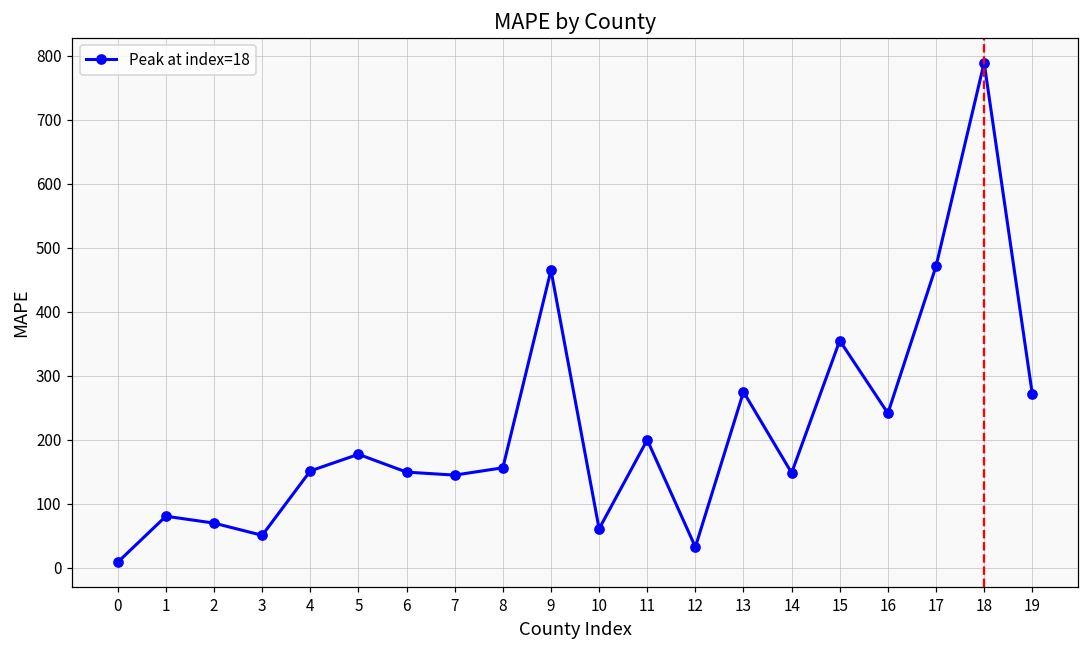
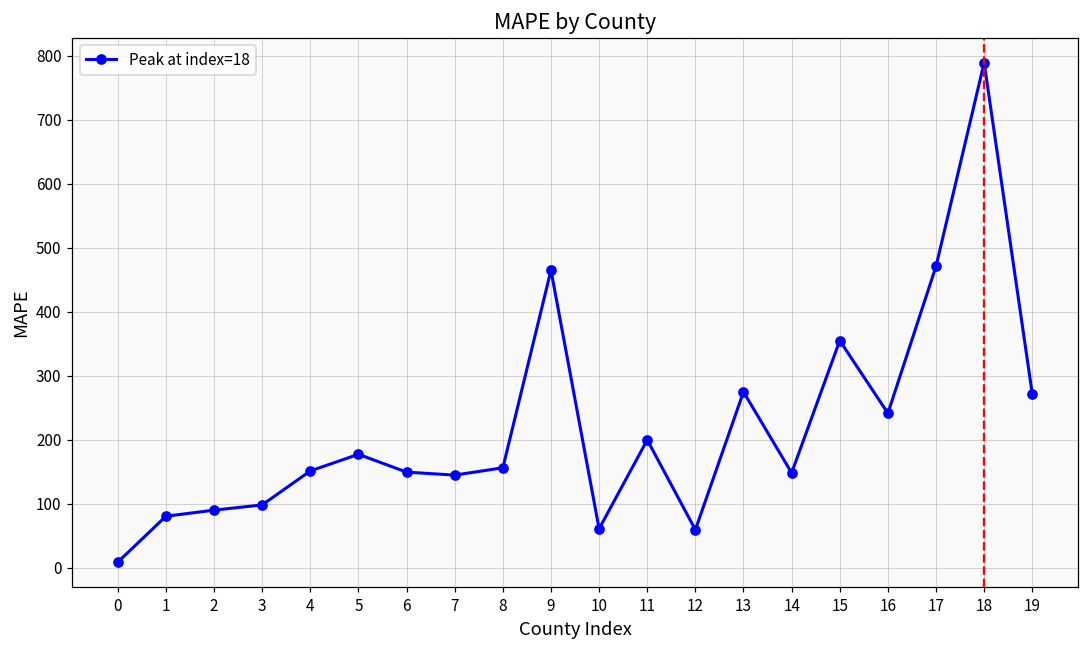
  {
    "0": 10,
    "1": 80,
-   "2": 70,
-   "3": 50,
+   "2": 90,
+   "3": 100,
    "4": 150,
    "5": 180,
    "6": 150,
    "7": 140,
    "8": 160,
    "9": 460,
    "10": 60,
    "11": 200,
-   "12": 30,
+   "12": 60,
    "13": 270,
    "14": 150,
    "15": 350,
    "16": 240,
    "17": 470,
    "18": 790,
    "19": 270
  }
